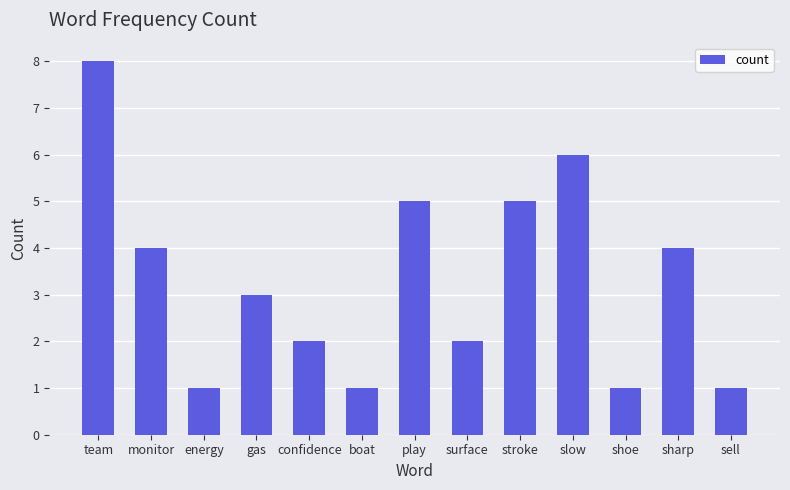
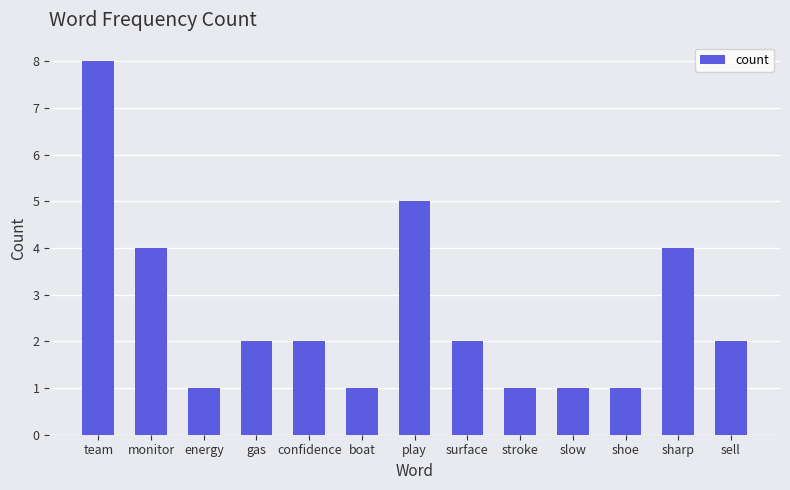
  {
    "team": 8,
    "monitor": 4,
    "energy": 1,
-   "gas": 3,
+   "gas": 2,
    "confidence": 2,
    "boat": 1,
    "play": 5,
    "surface": 2,
-   "stroke": 5,
-   "slow": 6,
+   "stroke": 1,
+   "slow": 1,
    "shoe": 1,
    "sharp": 4,
-   "sell": 1
+   "sell": 2
  }
